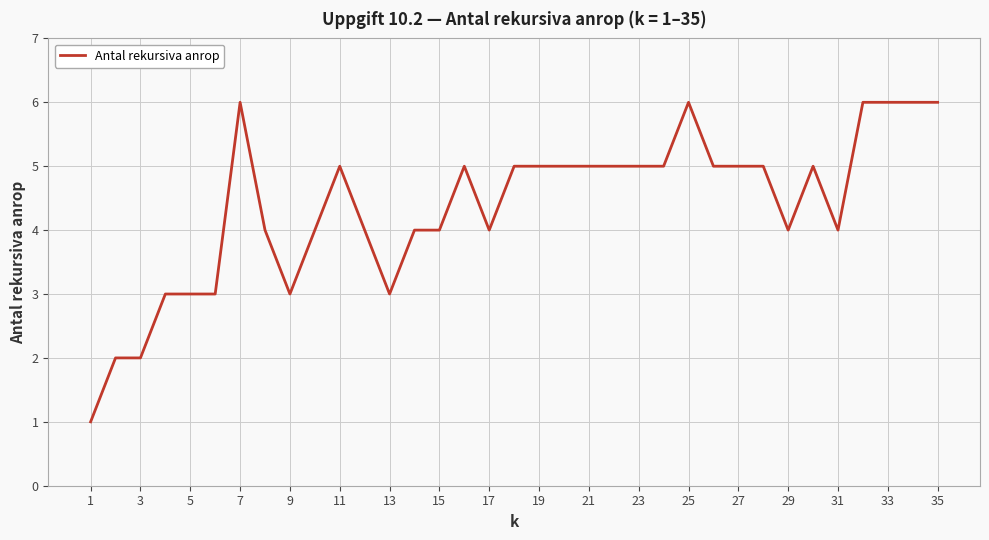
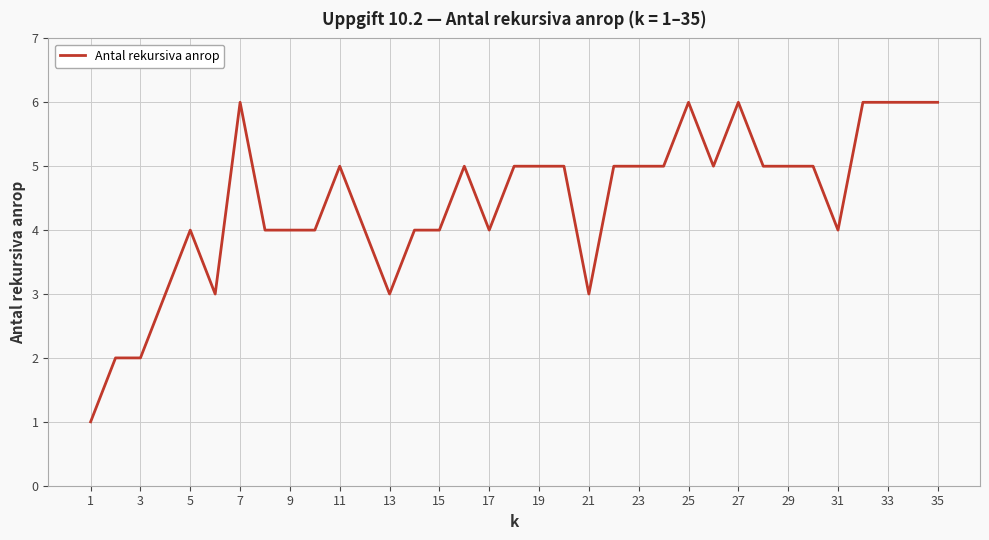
  {
    "1": 1,
    "3": 2,
-   "5": 3,
+   "5": 4,
    "7": 6,
-   "9": 3,
+   "9": 4,
    "11": 5,
    "13": 3,
    "15": 4,
    "17": 4,
    "19": 5,
-   "21": 5,
+   "21": 3,
    "23": 5,
    "25": 6,
-   "27": 5,
-   "29": 4,
+   "27": 6,
+   "29": 5,
    "31": 4,
    "33": 6,
    "35": 6
  }
